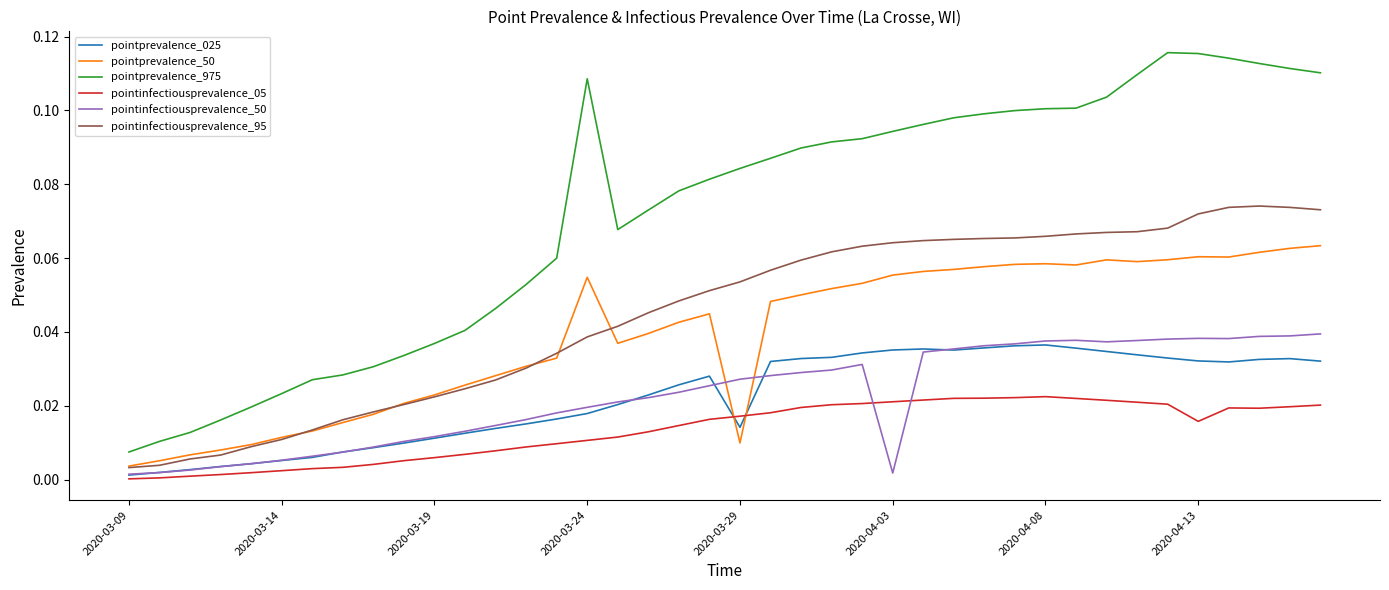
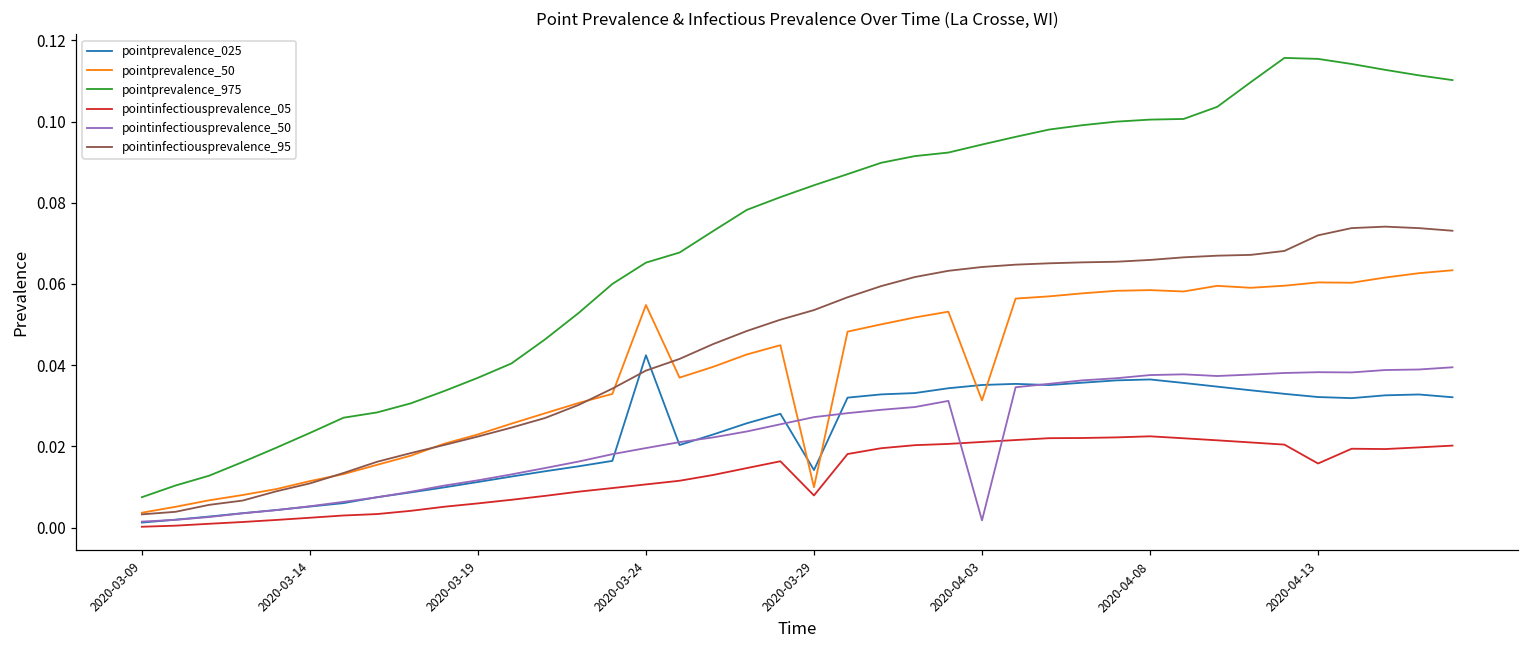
  {
    "pointprevalence_025": {
-     "2020-03-24": 0.018,
+     "2020-03-24": 0.042,
      "2020-03-29": 0.014,
      "2020-04-03": 0.035,
      "2020-04-08": 0.036,
      "2020-04-13": 0.032
    },
    "pointprevalence_50": {
      "2020-03-24": 0.055,
      "2020-03-29": 0.010,
-     "2020-04-03": 0.055,
+     "2020-04-03": 0.031,
      "2020-04-08": 0.058,
      "2020-04-13": 0.060
    },
    "pointprevalence_975": {
      "2020-03-09": 0.007,
      "2020-03-14": 0.023,
      "2020-03-19": 0.037,
-     "2020-03-24": 0.109,
+     "2020-03-24": 0.065,
      "2020-03-29": 0.084,
      "2020-04-03": 0.094,
      "2020-04-08": 0.100,
      "2020-04-13": 0.115
    },
    "pointinfectiousprevalence_05": {
      "2020-03-09": 0.000,
      "2020-03-14": 0.002,
      "2020-03-19": 0.006,
      "2020-03-24": 0.011,
-     "2020-03-29": 0.017,
+     "2020-03-29": 0.008,
      "2020-04-03": 0.021,
      "2020-04-08": 0.022,
      "2020-04-13": 0.016
    },
    "pointinfectiousprevalence_50": {
      "2020-03-24": 0.020,
      "2020-03-29": 0.027,
      "2020-04-03": 0.002,
      "2020-04-08": 0.038,
      "2020-04-13": 0.038
    },
    "pointinfectiousprevalence_95": {
      "2020-03-24": 0.039,
      "2020-03-29": 0.054,
      "2020-04-03": 0.064,
      "2020-04-08": 0.066,
      "2020-04-13": 0.072
    }
  }
